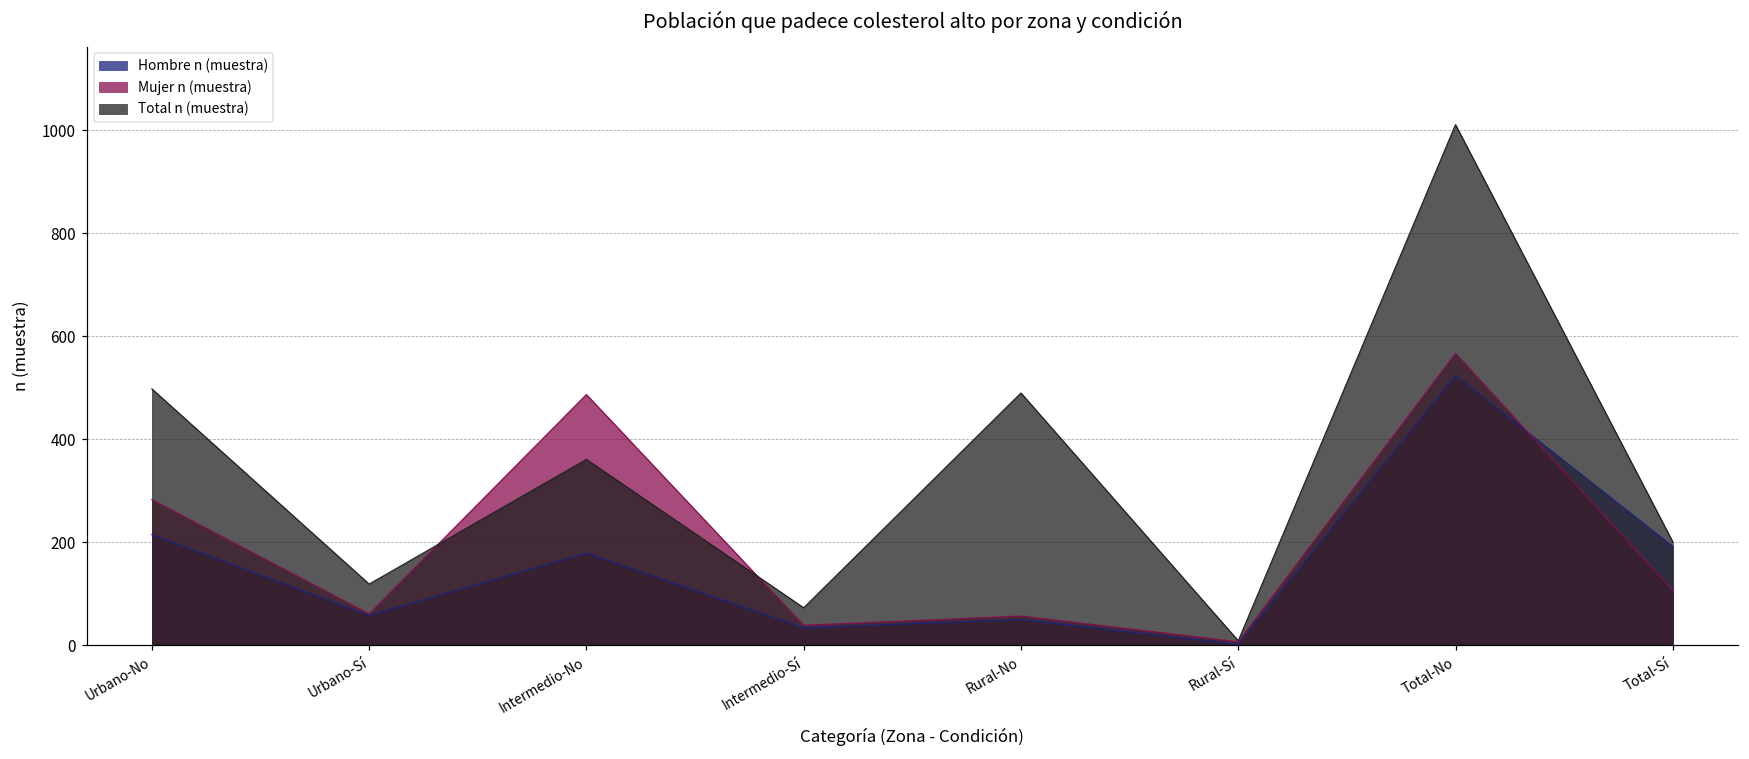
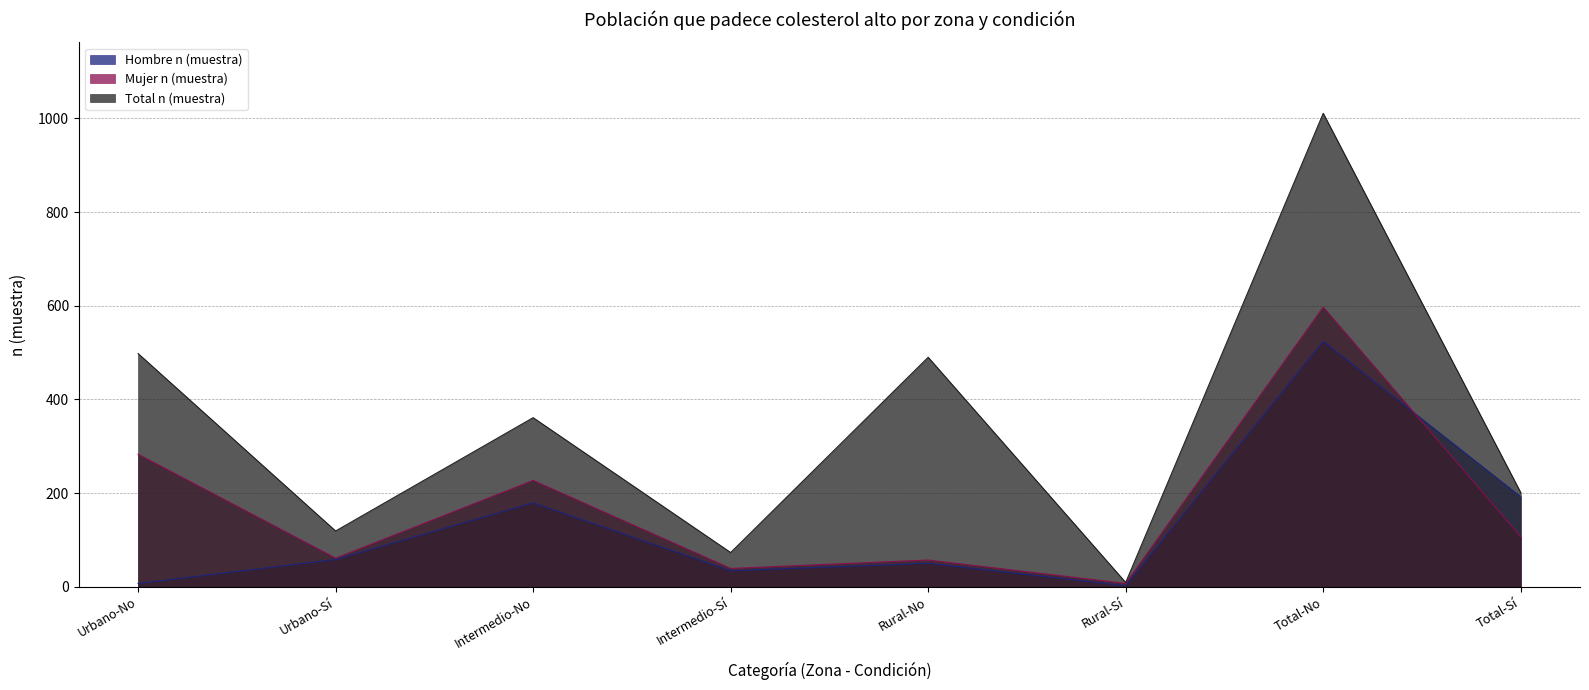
  {
    "Hombre n (muestra)": {
-     "Urbano-No": 220,
+     "Urbano-No": 10,
      "Intermedio-No": 180,
      "Rural-No": 50,
      "Total-No": 520,
      "Total-Sí": 190
    },
    "Mujer n (muestra)": {
      "Urbano-No": 280,
-     "Intermedio-No": 490,
+     "Intermedio-No": 230,
      "Rural-No": 60,
-     "Total-No": 570,
+     "Total-No": 600,
      "Total-Sí": 110
    },
    "Total n (muestra)": {
      "Urbano-No": 500,
      "Urbano-Sí": 120,
      "Intermedio-No": 360,
      "Intermedio-Sí": 70,
      "Rural-No": 490,
      "Total-No": 1010,
      "Total-Sí": 200
    }
  }
